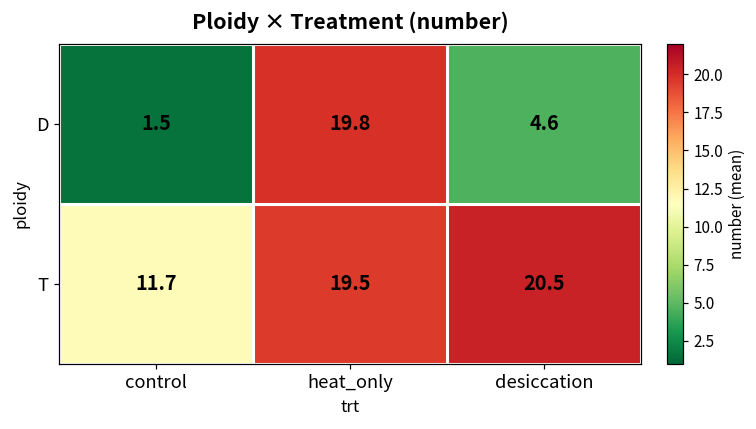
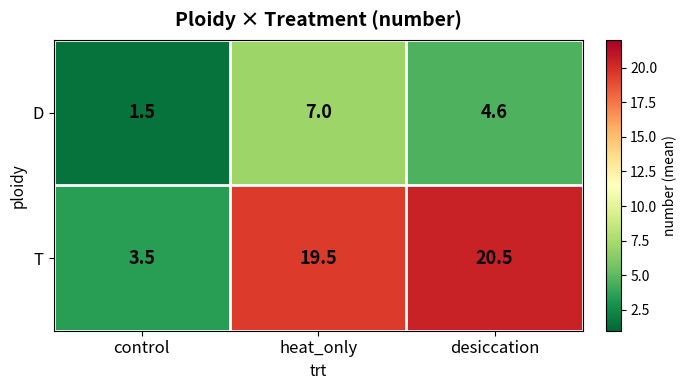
  {
    "D": {
      "control": 1.5,
-     "heat_only": 19.8,
+     "heat_only": 7.0,
      "desiccation": 4.6
    },
    "T": {
-     "control": 11.7,
+     "control": 3.5,
      "heat_only": 19.5,
      "desiccation": 20.5
    }
  }
